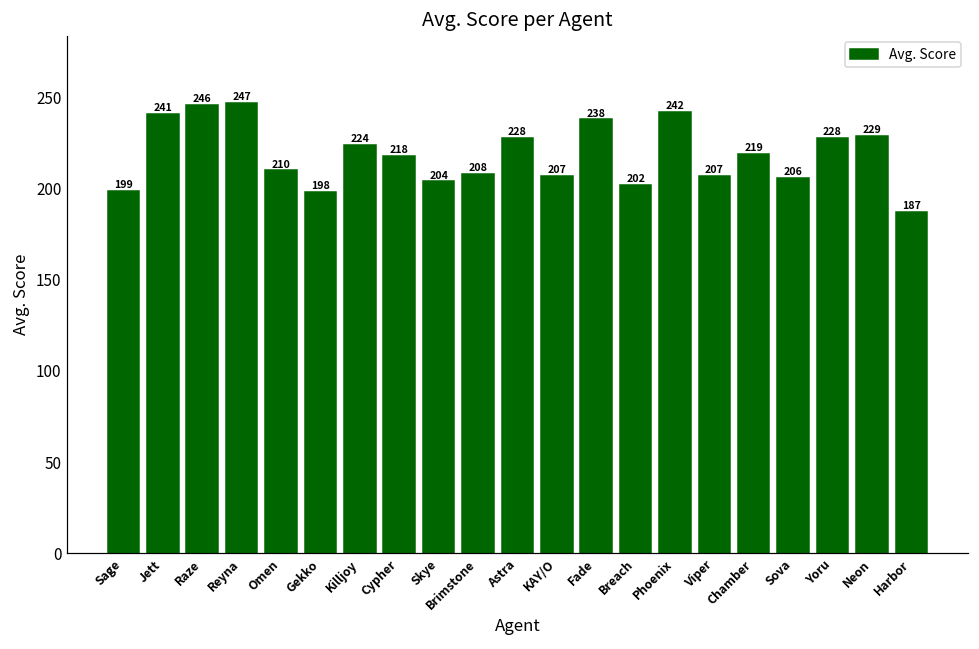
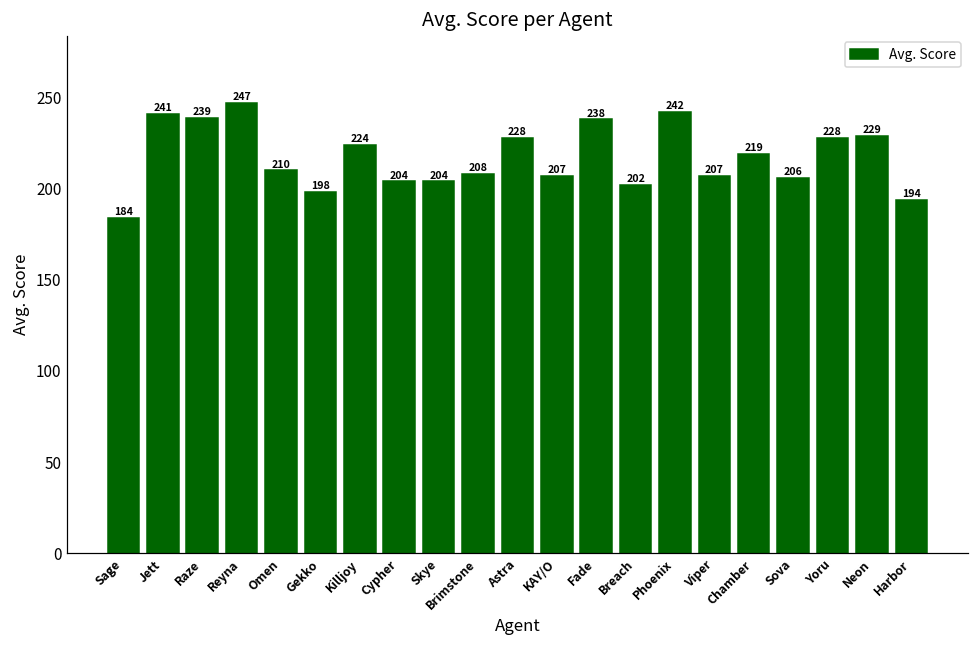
  {
-   "Sage": 199,
+   "Sage": 184,
    "Jett": 241,
-   "Raze": 246,
+   "Raze": 239,
    "Reyna": 247,
    "Omen": 210,
    "Gekko": 198,
    "Killjoy": 224,
-   "Cypher": 218,
+   "Cypher": 204,
    "Skye": 204,
    "Brimstone": 208,
    "Astra": 228,
    "KAY/O": 207,
    "Fade": 238,
    "Breach": 202,
    "Phoenix": 242,
    "Viper": 207,
    "Chamber": 219,
    "Sova": 206,
    "Yoru": 228,
    "Neon": 229,
-   "Harbor": 187
+   "Harbor": 194
  }
